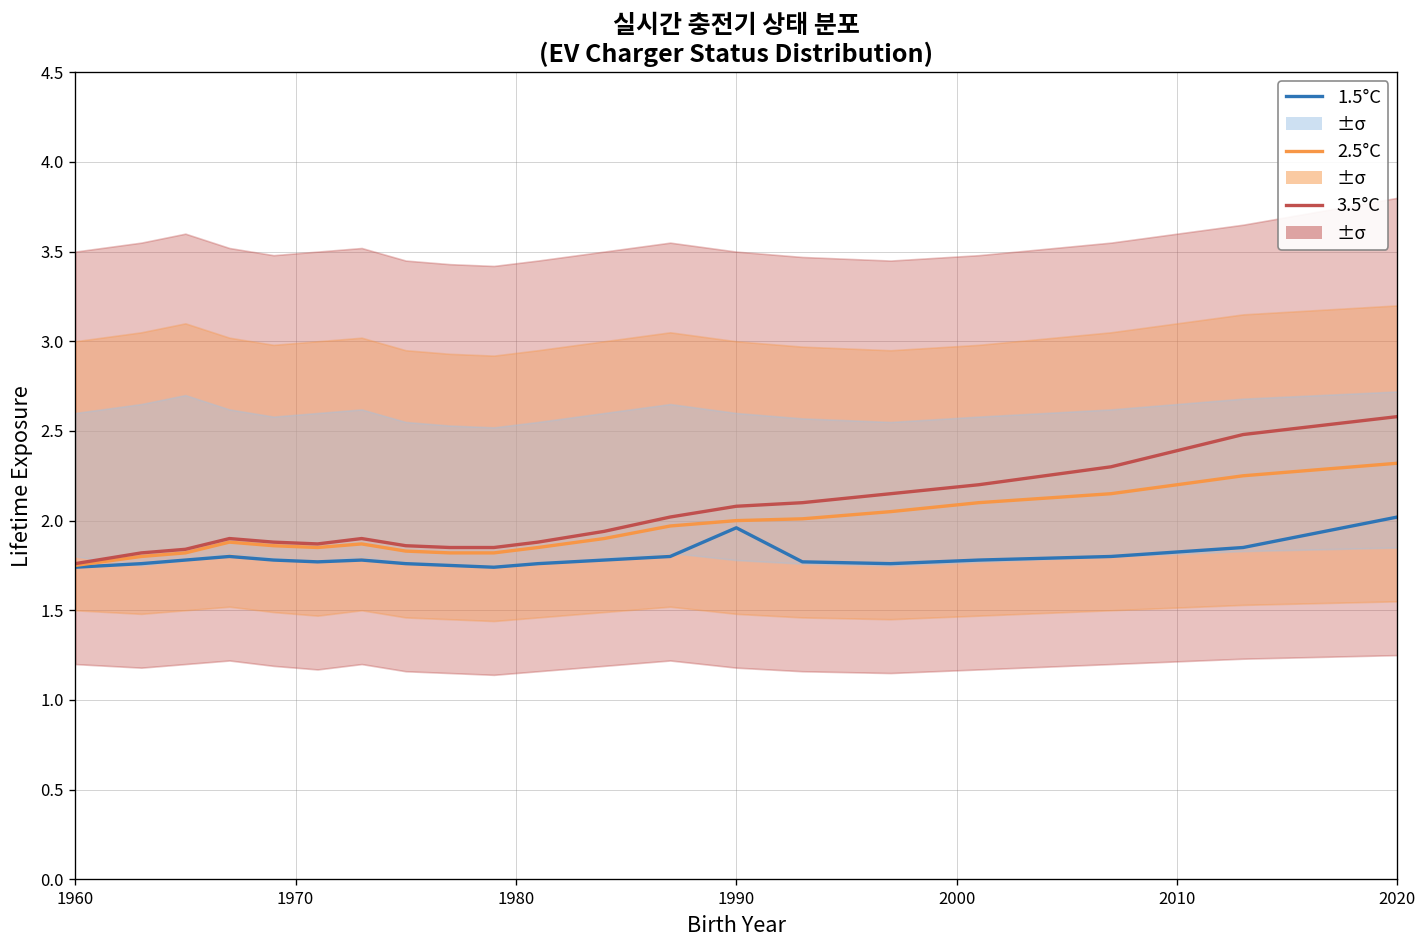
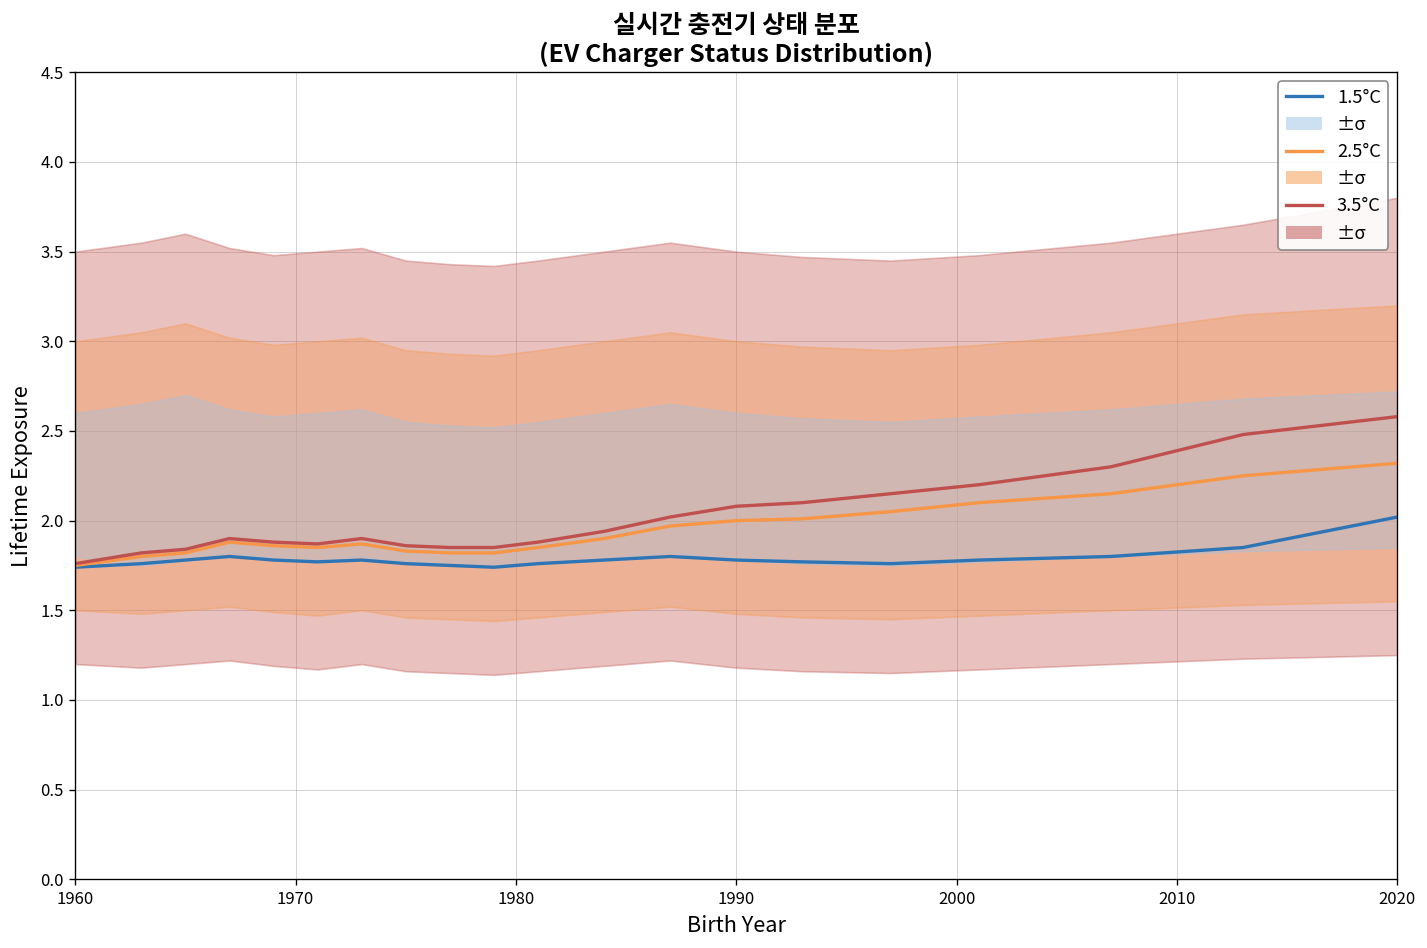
  {
    "1.5°C": {
-     "1990": 1.96,
+     "1990": 1.78,
      "2020": 2.02
    }
  }
